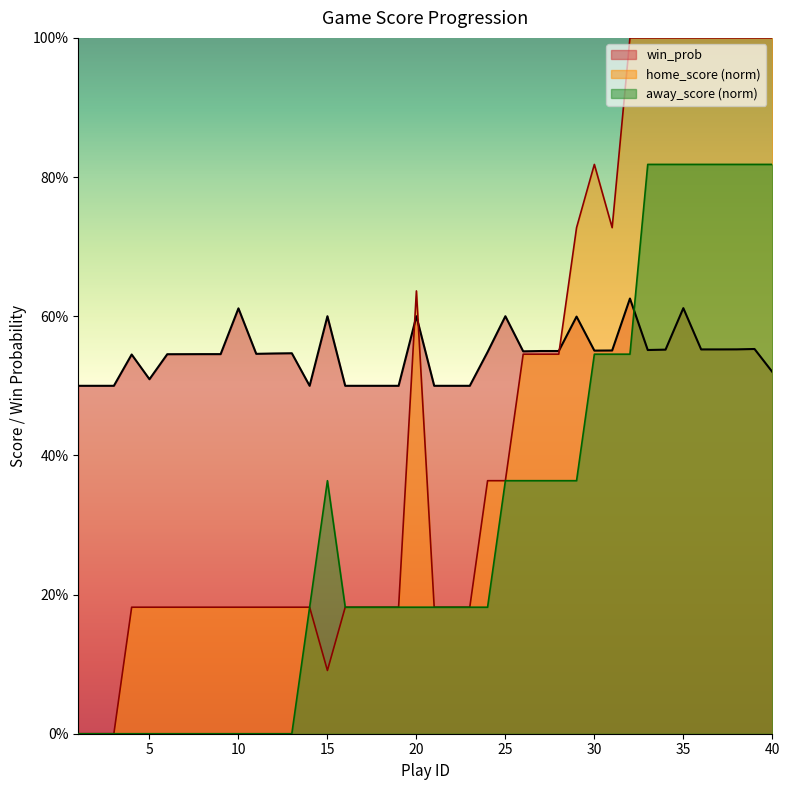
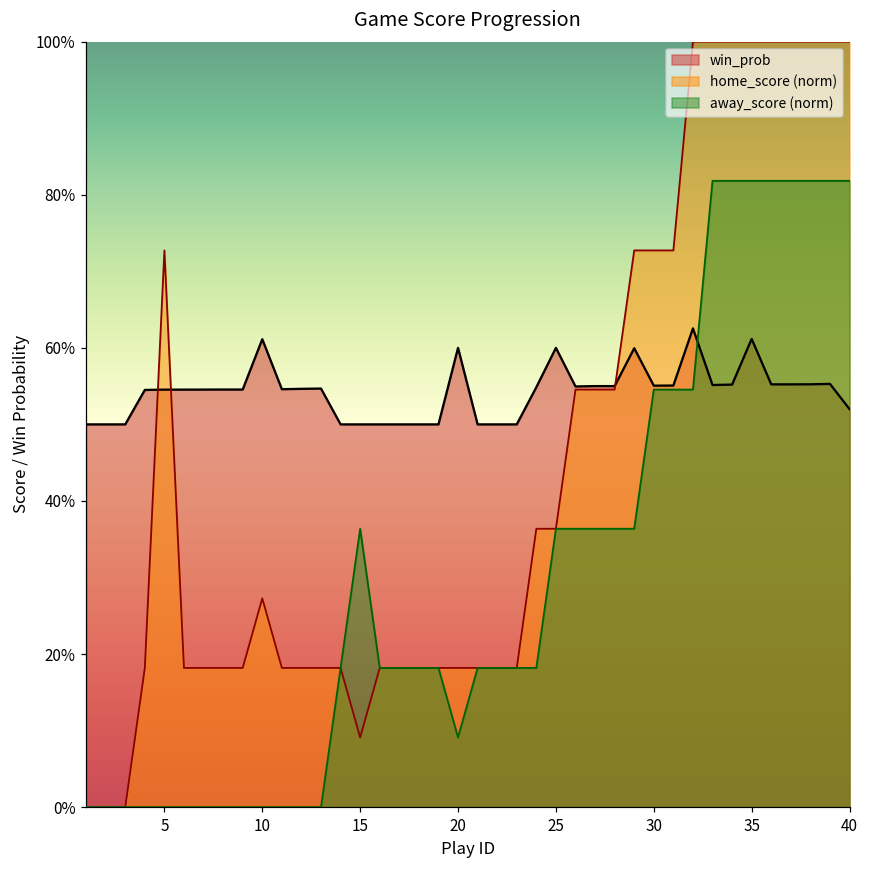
  {
    "win_prob": {
-     "5": "51%",
+     "5": "55%",
      "10": "61%",
-     "15": "60%",
+     "15": "50%",
      "20": "60%",
      "25": "60%",
      "30": "55%",
      "35": "61%",
      "40": "52%"
    },
    "home_score (norm)": {
-     "5": "18%",
-     "10": "18%",
+     "5": "73%",
+     "10": "27%",
      "15": "9%",
-     "20": "64%",
-     "30": "82%",
+     "20": "18%",
+     "30": "73%",
      "35": "100%",
      "40": "100%"
    },
    "away_score (norm)": {
      "5": "0%",
      "10": "0%",
      "15": "36%",
-     "20": "18%",
+     "20": "9%",
      "30": "55%",
      "35": "82%",
      "40": "82%"
    }
  }
